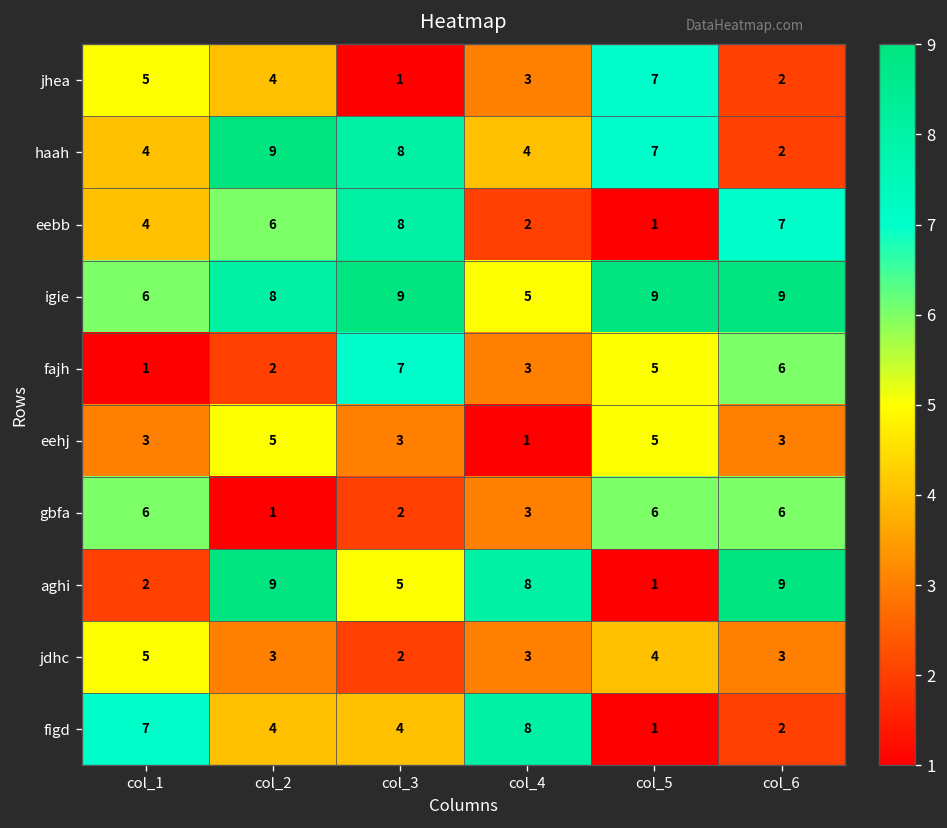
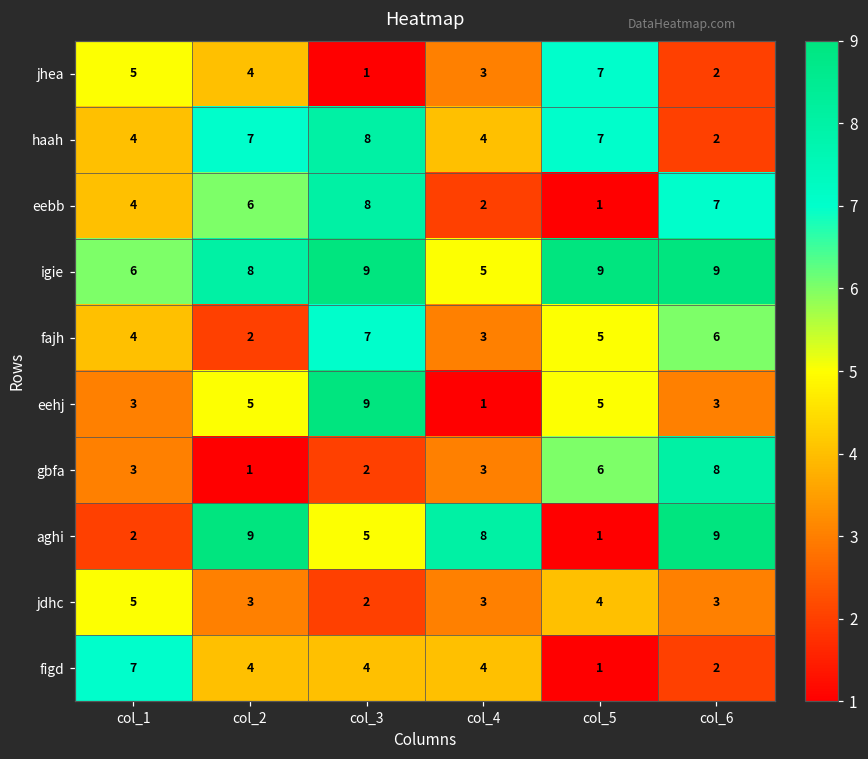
  {
    "jhea": {
      "col_1": 5,
      "col_2": 4,
      "col_3": 1,
      "col_4": 3,
      "col_5": 7,
      "col_6": 2
    },
    "haah": {
      "col_1": 4,
-     "col_2": 9,
+     "col_2": 7,
      "col_3": 8,
      "col_4": 4,
      "col_5": 7,
      "col_6": 2
    },
    "eebb": {
      "col_1": 4,
      "col_2": 6,
      "col_3": 8,
      "col_4": 2,
      "col_5": 1,
      "col_6": 7
    },
    "igie": {
      "col_1": 6,
      "col_2": 8,
      "col_3": 9,
      "col_4": 5,
      "col_5": 9,
      "col_6": 9
    },
    "fajh": {
-     "col_1": 1,
+     "col_1": 4,
      "col_2": 2,
      "col_3": 7,
      "col_4": 3,
      "col_5": 5,
      "col_6": 6
    },
    "eehj": {
      "col_1": 3,
      "col_2": 5,
-     "col_3": 3,
+     "col_3": 9,
      "col_4": 1,
      "col_5": 5,
      "col_6": 3
    },
    "gbfa": {
-     "col_1": 6,
+     "col_1": 3,
      "col_2": 1,
      "col_3": 2,
      "col_4": 3,
      "col_5": 6,
-     "col_6": 6
+     "col_6": 8
    },
    "aghi": {
      "col_1": 2,
      "col_2": 9,
      "col_3": 5,
      "col_4": 8,
      "col_5": 1,
      "col_6": 9
    },
    "jdhc": {
      "col_1": 5,
      "col_2": 3,
      "col_3": 2,
      "col_4": 3,
      "col_5": 4,
      "col_6": 3
    },
    "figd": {
      "col_1": 7,
      "col_2": 4,
      "col_3": 4,
-     "col_4": 8,
+     "col_4": 4,
      "col_5": 1,
      "col_6": 2
    }
  }
